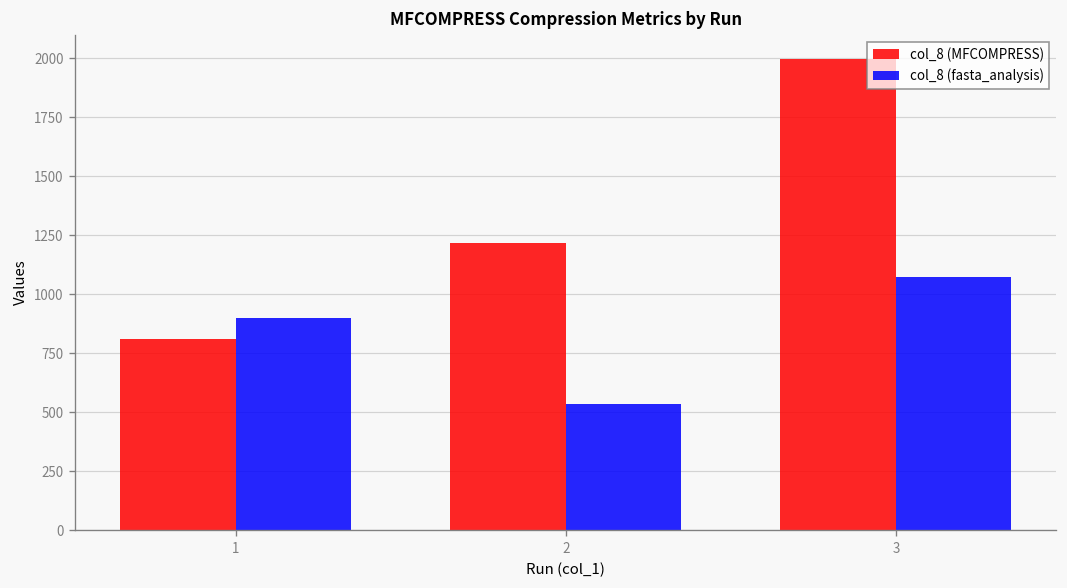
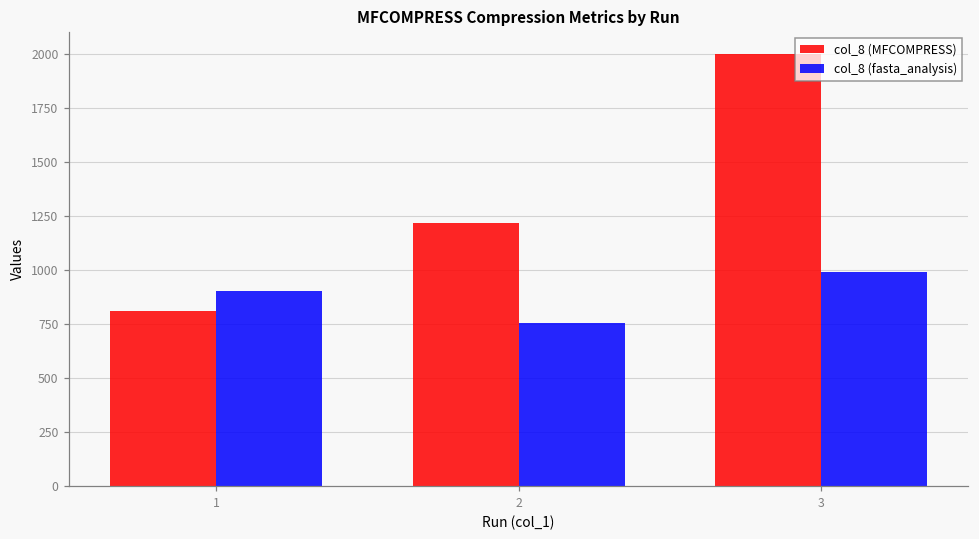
  {
    "col_8 (MFCOMPRESS)": {
      "1": 810,
      "2": 1220,
      "3": 2000
    },
    "col_8 (fasta_analysis)": {
      "1": 900,
-     "2": 530,
-     "3": 1070
+     "2": 750,
+     "3": 990
    }
  }
